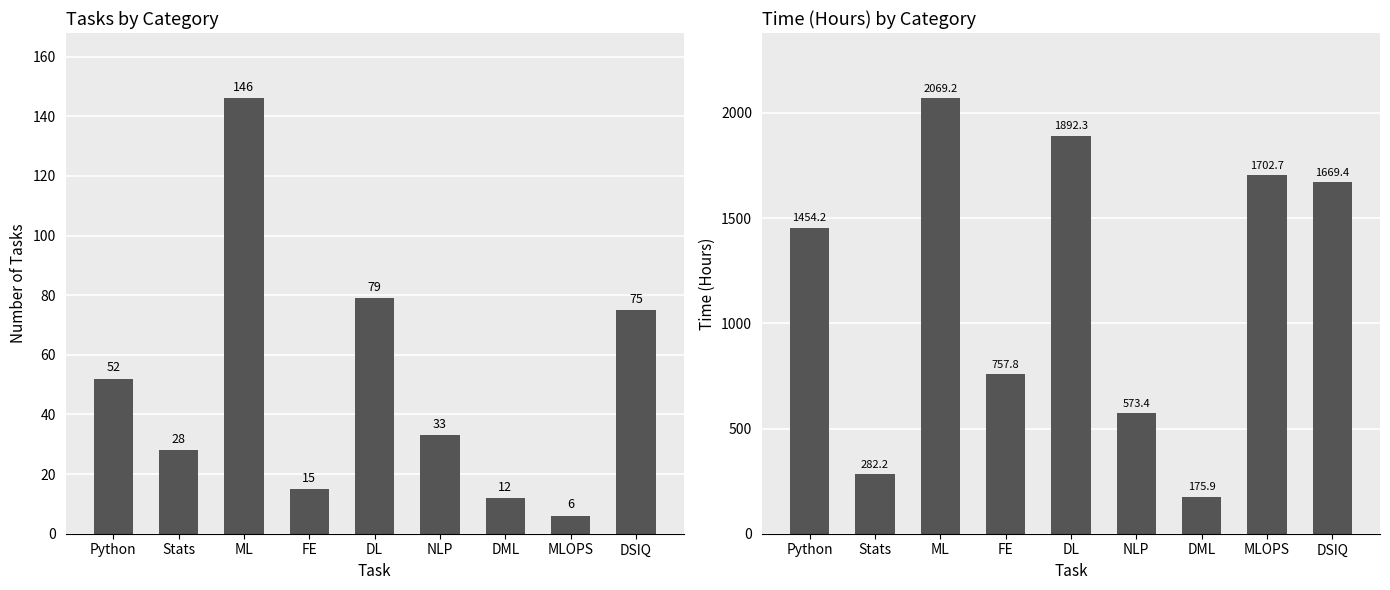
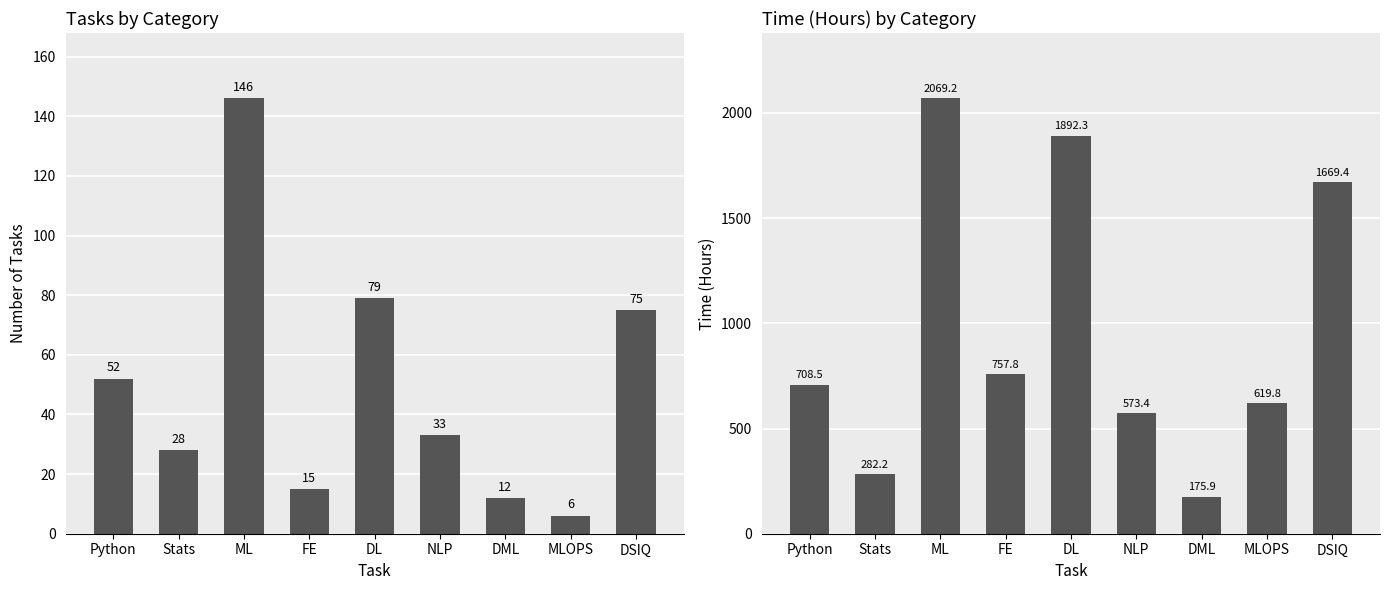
  {
    "Tasks by Category": {
      "Python": 52,
      "Stats": 28,
      "ML": 146,
      "FE": 15,
      "DL": 79,
      "NLP": 33,
      "DML": 12,
      "MLOPS": 6,
      "DSIQ": 75
    },
    "Time (Hours) by Category": {
-     "Python": 1454.2,
+     "Python": 708.5,
      "Stats": 282.2,
      "ML": 2069.2,
      "FE": 757.8,
      "DL": 1892.3,
      "NLP": 573.4,
      "DML": 175.9,
-     "MLOPS": 1702.7,
+     "MLOPS": 619.8,
      "DSIQ": 1669.4
    }
  }
